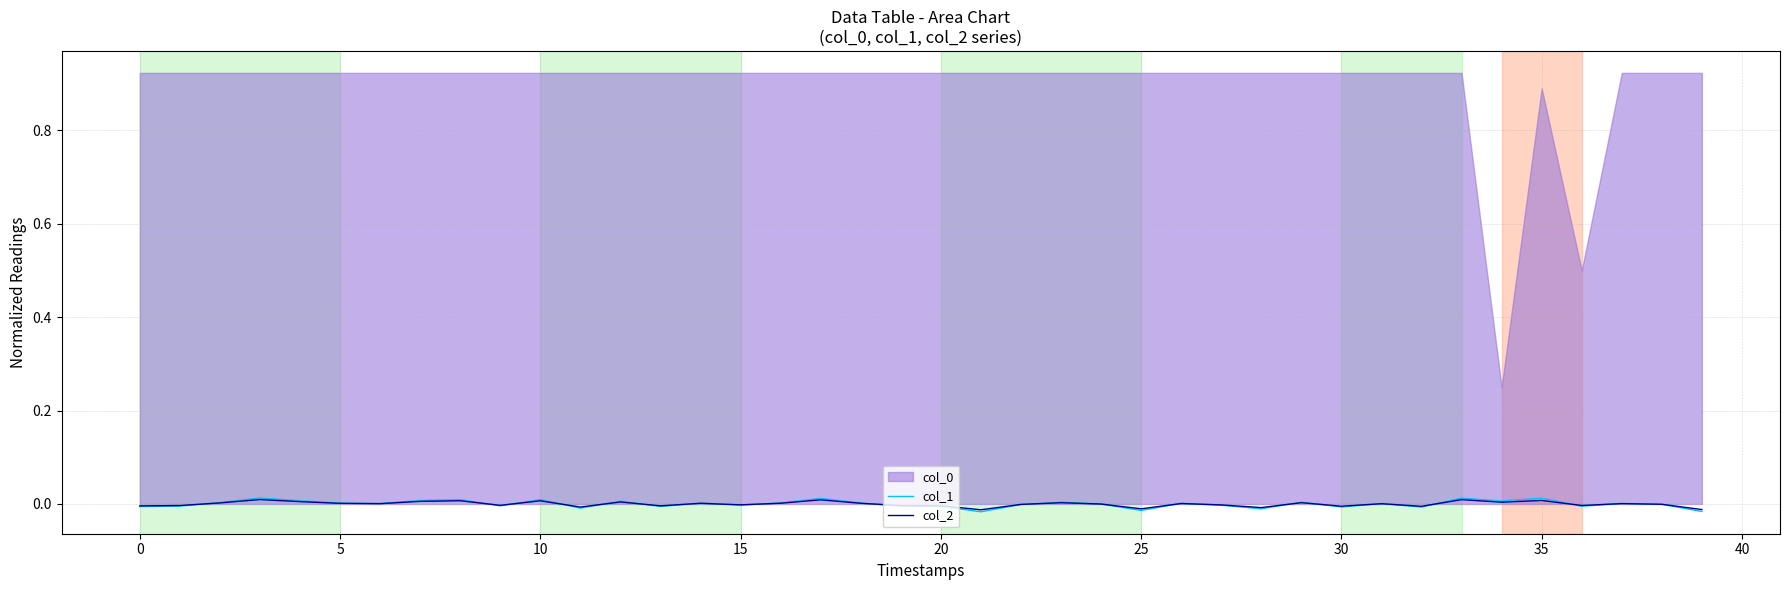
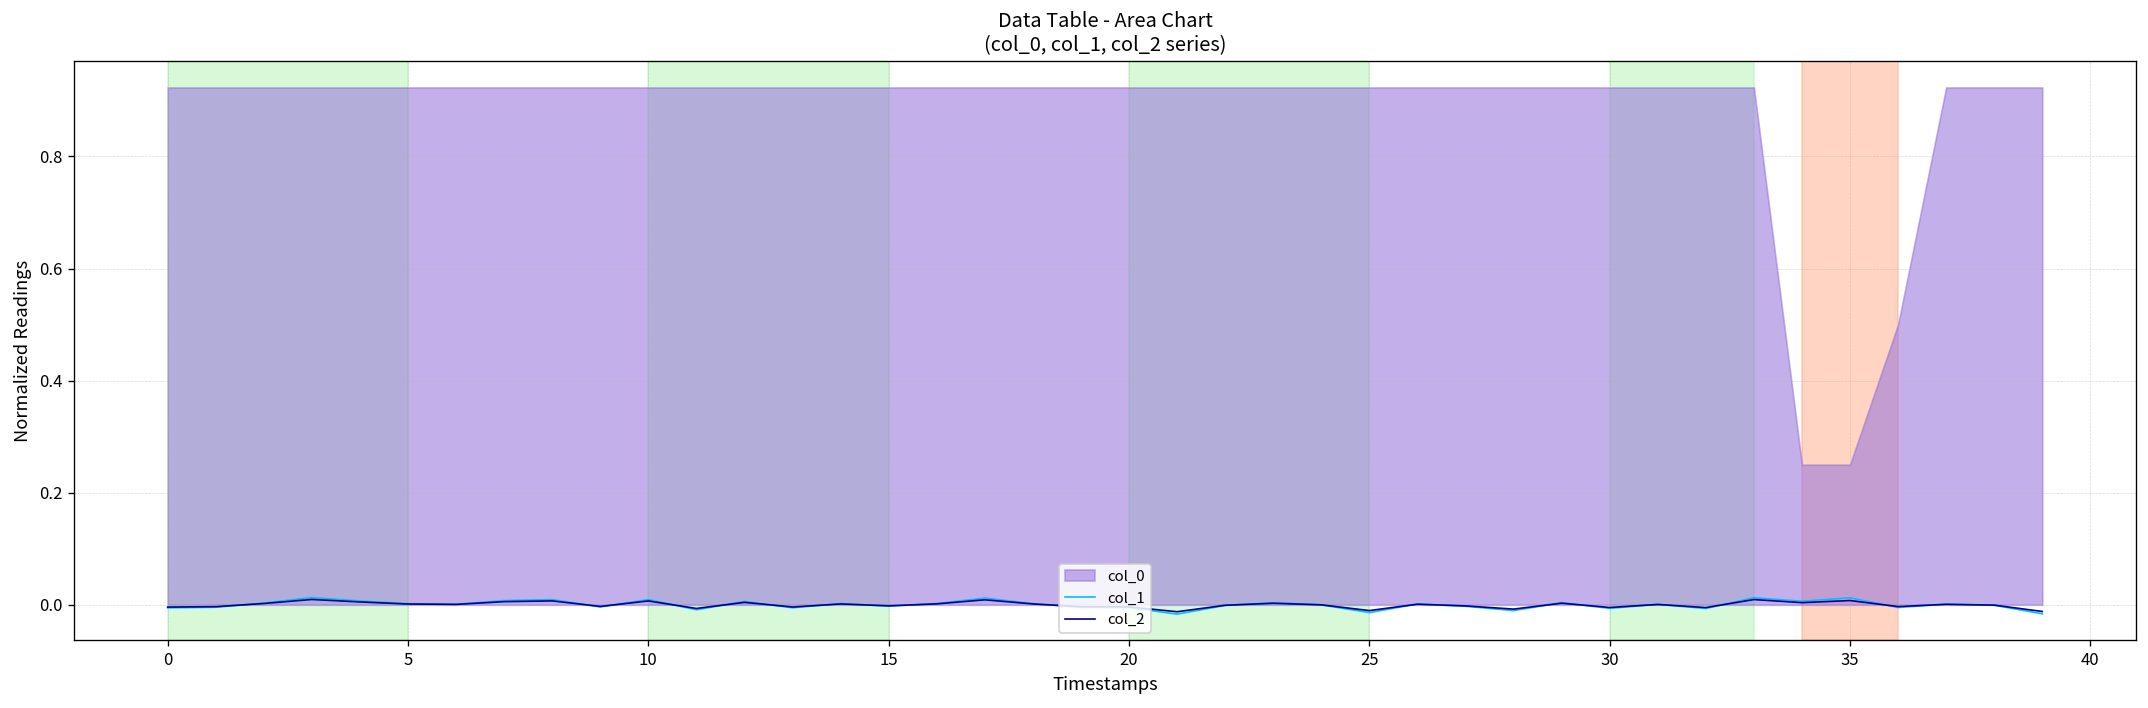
  {
    "col_0": {
      "0": 0.92,
      "5": 0.92,
      "10": 0.92,
      "15": 0.92,
      "20": 0.92,
      "25": 0.92,
      "30": 0.92,
-     "35": 0.89
+     "35": 0.25
    }
  }
